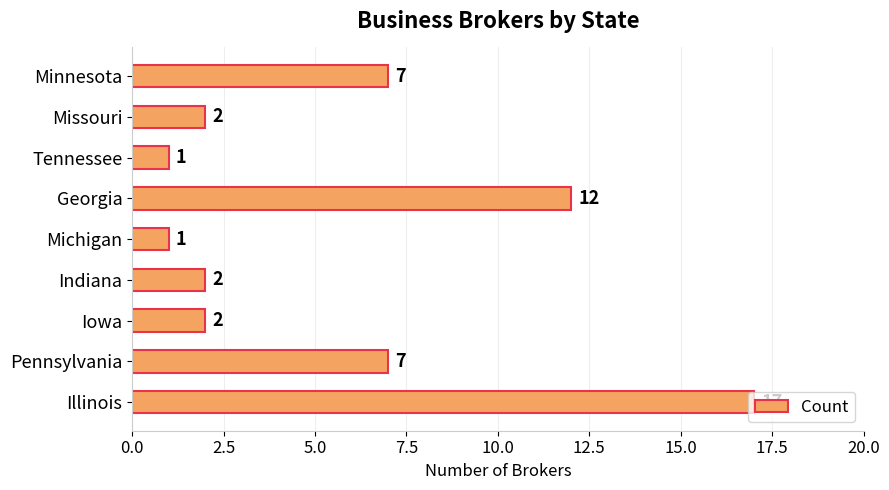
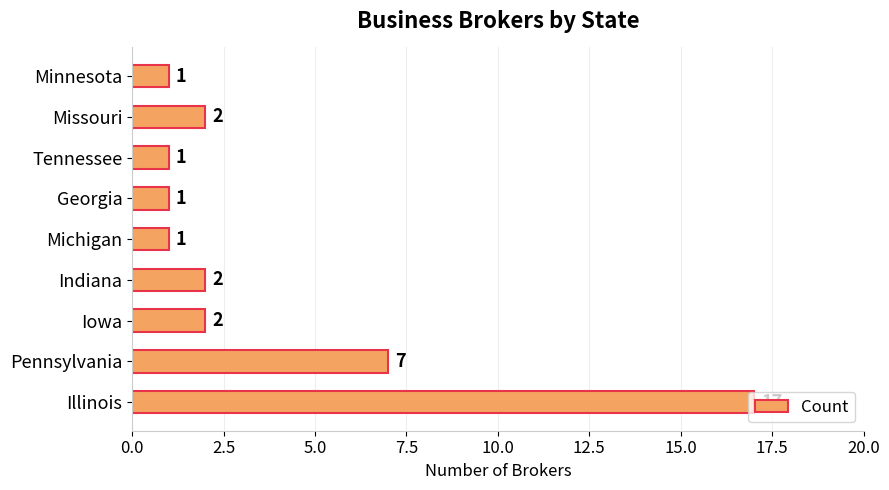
  {
-   "Minnesota": 7,
+   "Minnesota": 1,
    "Missouri": 2,
    "Tennessee": 1,
-   "Georgia": 12,
+   "Georgia": 1,
    "Michigan": 1,
    "Indiana": 2,
    "Iowa": 2,
    "Pennsylvania": 7
  }
